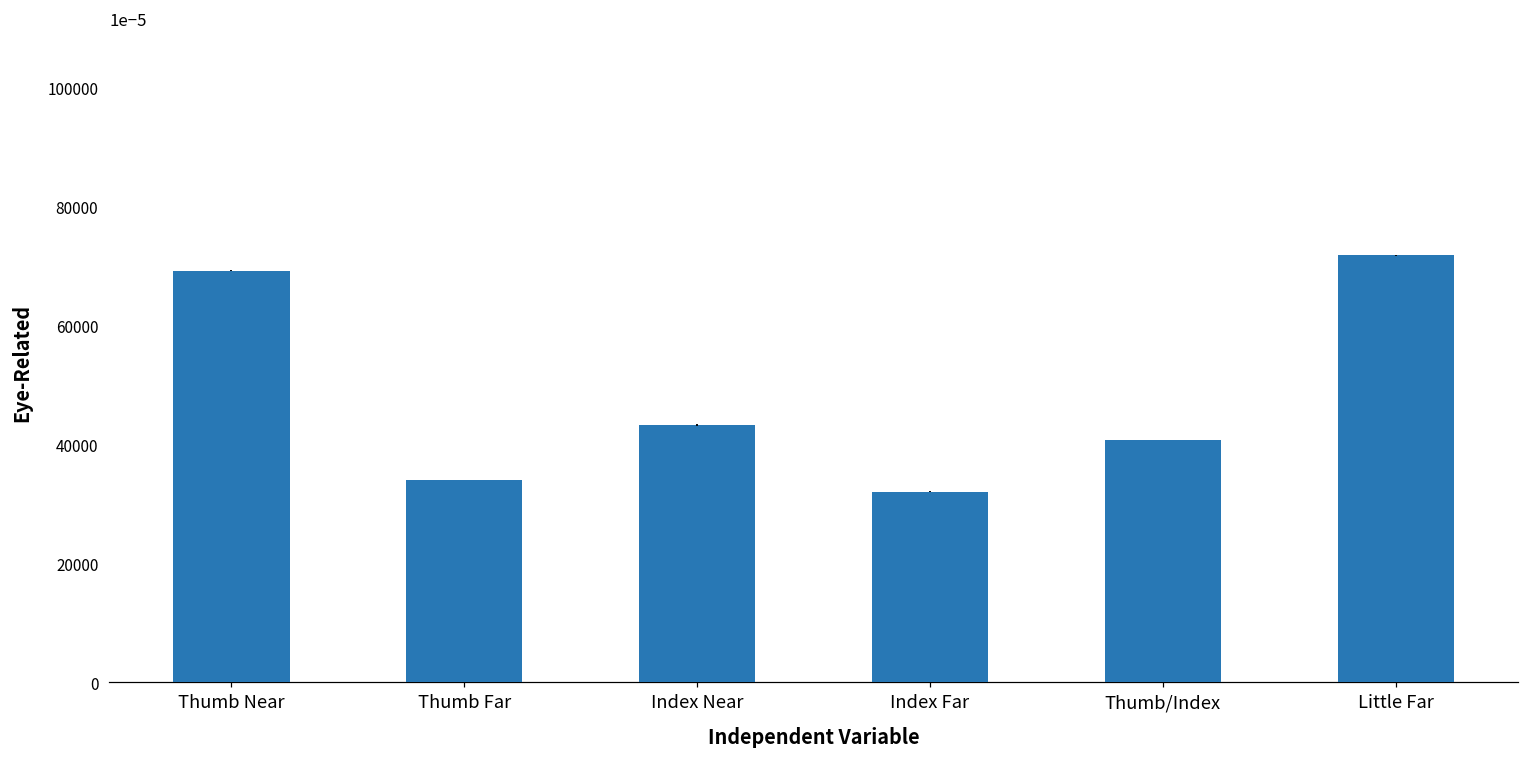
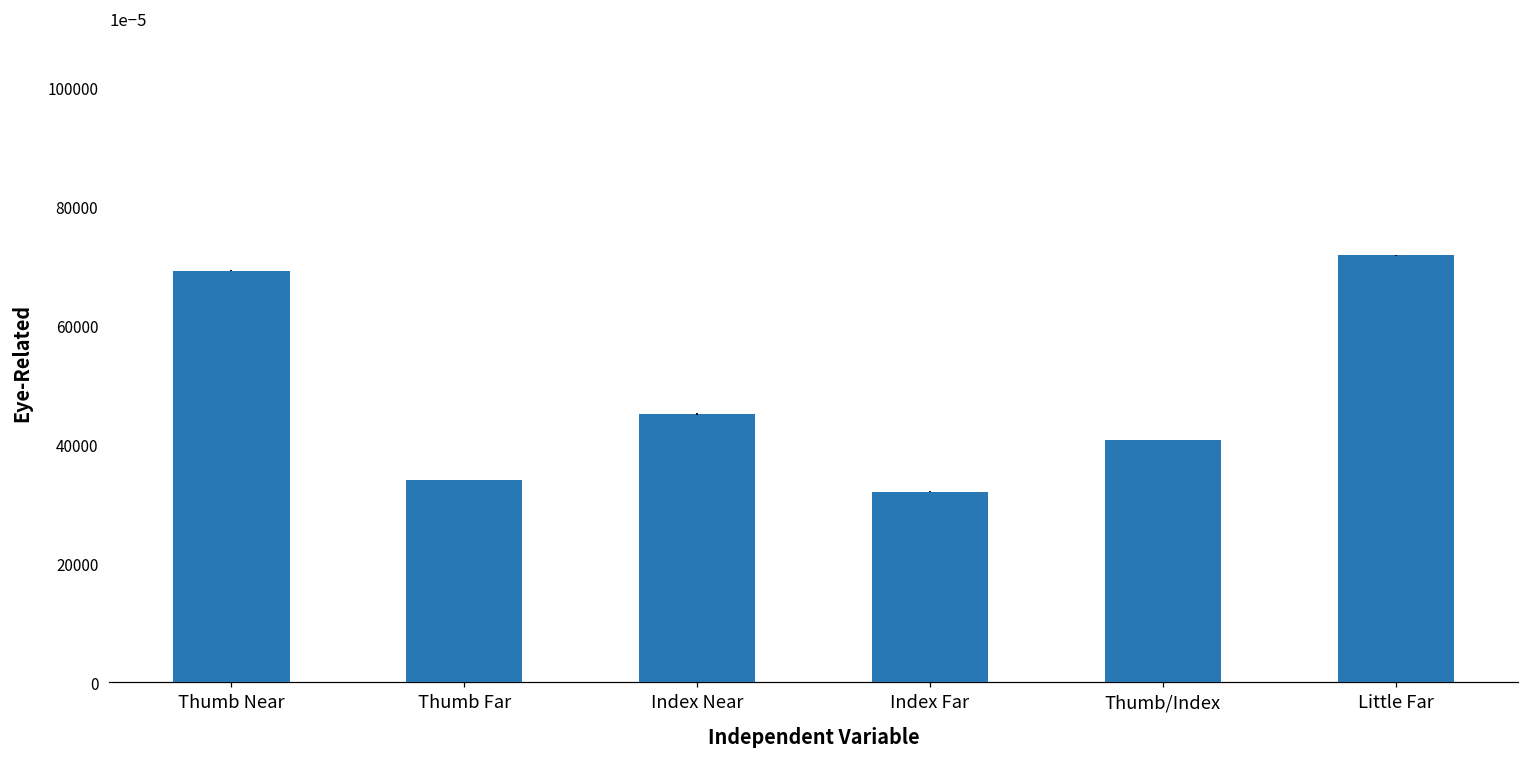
  {
    "Thumb Near": 69000,
    "Thumb Far": 34000,
-   "Index Near": 43000,
+   "Index Near": 45000,
    "Index Far": 32000,
    "Thumb/Index": 41000,
    "Little Far": 72000
  }
